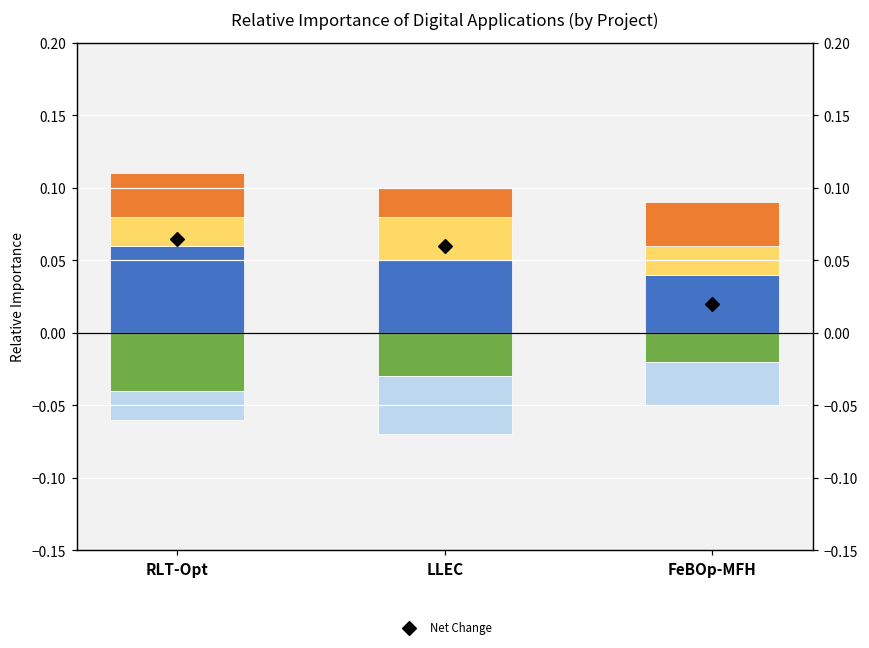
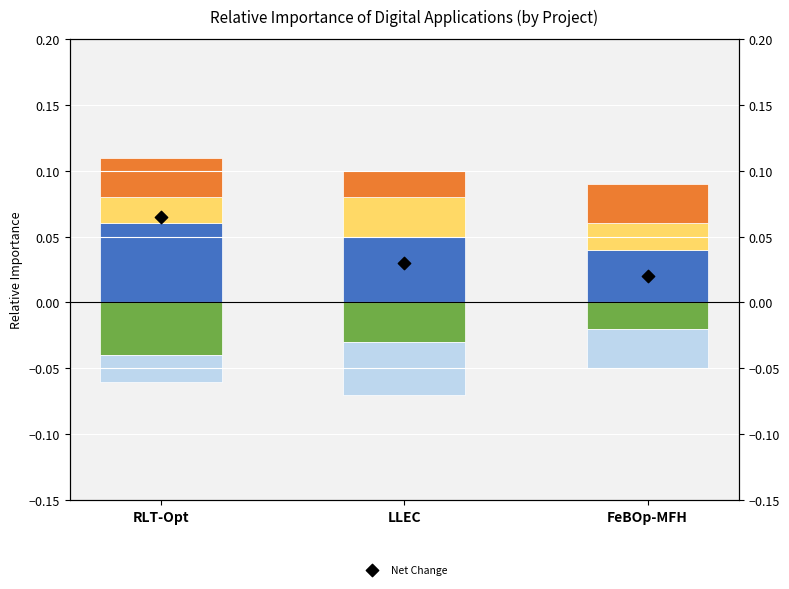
  {
    "Net Change": {
-     "LLEC": 0.06
+     "LLEC": 0.03
    }
  }
